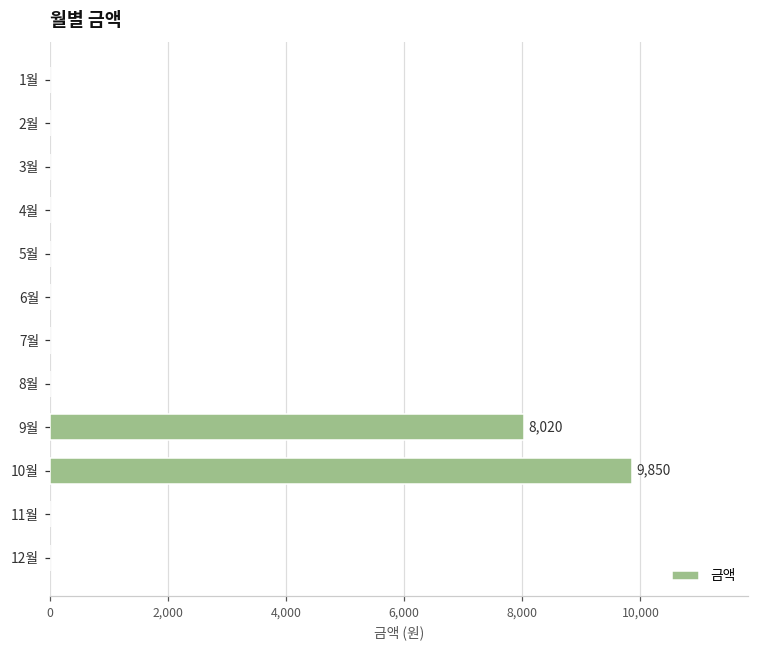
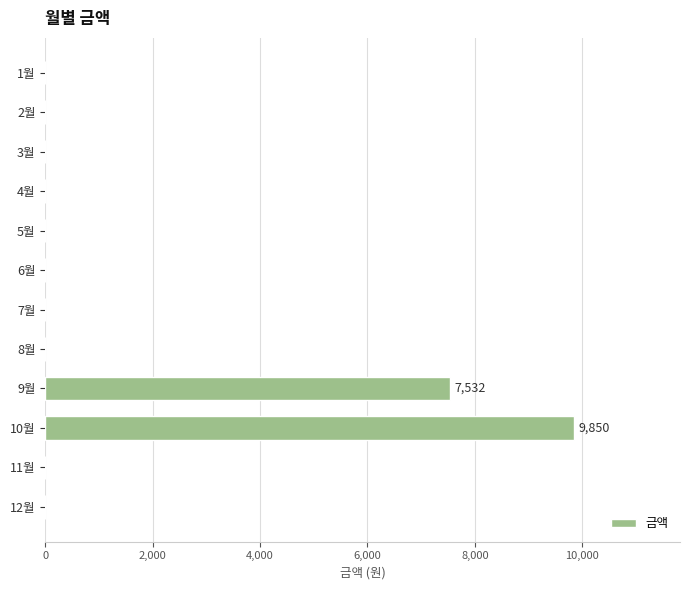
  {
-   "9월": "8,020",
+   "9월": "7,532",
    "10월": "9,850"
  }
